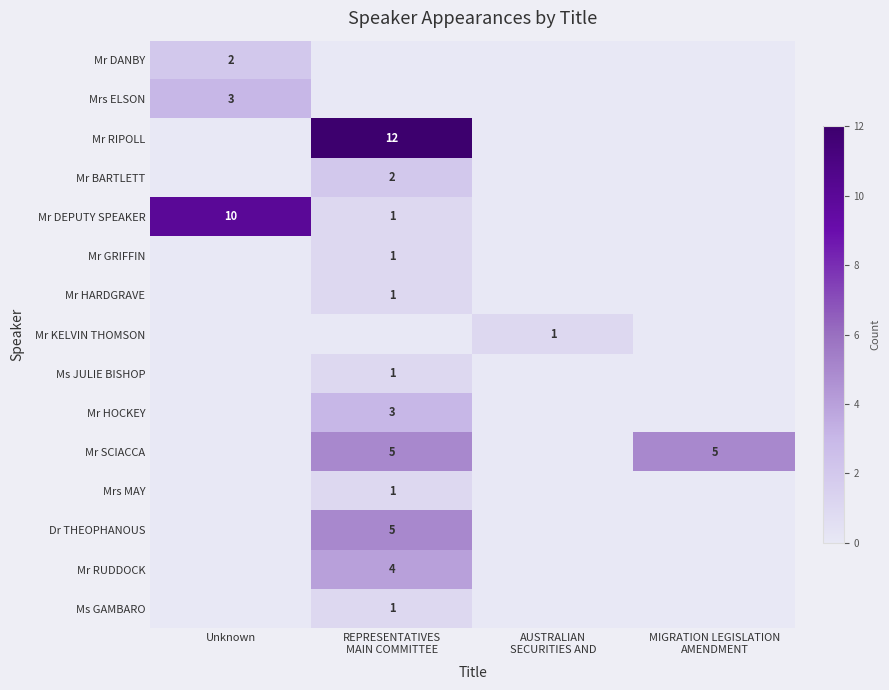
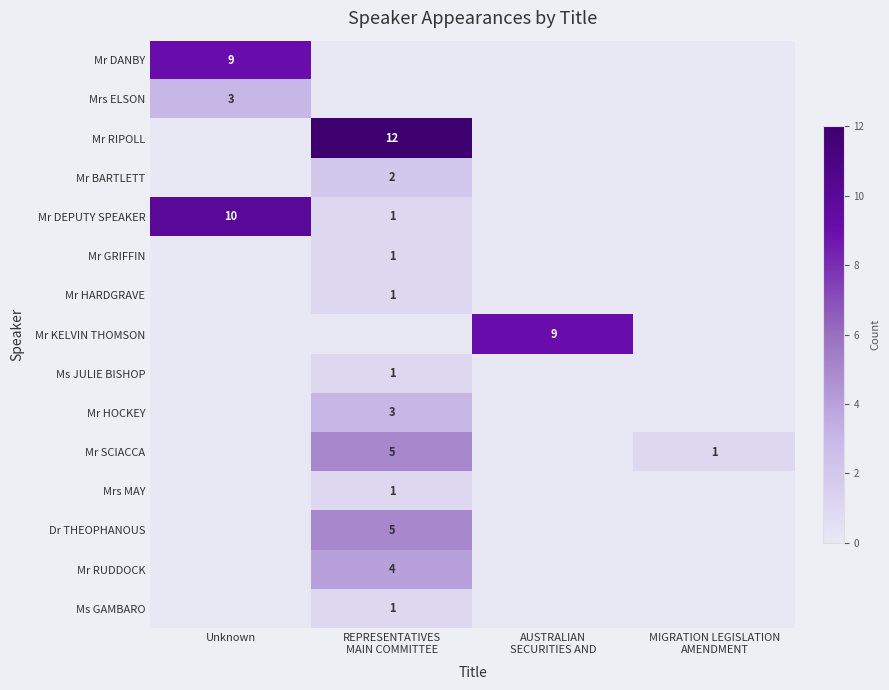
  {
    "Mr DANBY": {
-     "Unknown": 2
+     "Unknown": 9
    },
    "Mrs ELSON": {
      "Unknown": 3
    },
    "Mr RIPOLL": {
      "REPRESENTATIVES MAIN COMMITTEE": 12
    },
    "Mr BARTLETT": {
      "REPRESENTATIVES MAIN COMMITTEE": 2
    },
    "Mr DEPUTY SPEAKER": {
      "Unknown": 10,
      "REPRESENTATIVES MAIN COMMITTEE": 1
    },
    "Mr GRIFFIN": {
      "REPRESENTATIVES MAIN COMMITTEE": 1
    },
    "Mr HARDGRAVE": {
      "REPRESENTATIVES MAIN COMMITTEE": 1
    },
    "Mr KELVIN THOMSON": {
-     "AUSTRALIAN SECURITIES AND": 1
+     "AUSTRALIAN SECURITIES AND": 9
    },
    "Ms JULIE BISHOP": {
      "REPRESENTATIVES MAIN COMMITTEE": 1
    },
    "Mr HOCKEY": {
      "REPRESENTATIVES MAIN COMMITTEE": 3
    },
    "Mr SCIACCA": {
      "REPRESENTATIVES MAIN COMMITTEE": 5,
-     "MIGRATION LEGISLATION AMENDMENT": 5
+     "MIGRATION LEGISLATION AMENDMENT": 1
    },
    "Mrs MAY": {
      "REPRESENTATIVES MAIN COMMITTEE": 1
    },
    "Dr THEOPHANOUS": {
      "REPRESENTATIVES MAIN COMMITTEE": 5
    },
    "Mr RUDDOCK": {
      "REPRESENTATIVES MAIN COMMITTEE": 4
    },
    "Ms GAMBARO": {
      "REPRESENTATIVES MAIN COMMITTEE": 1
    }
  }
